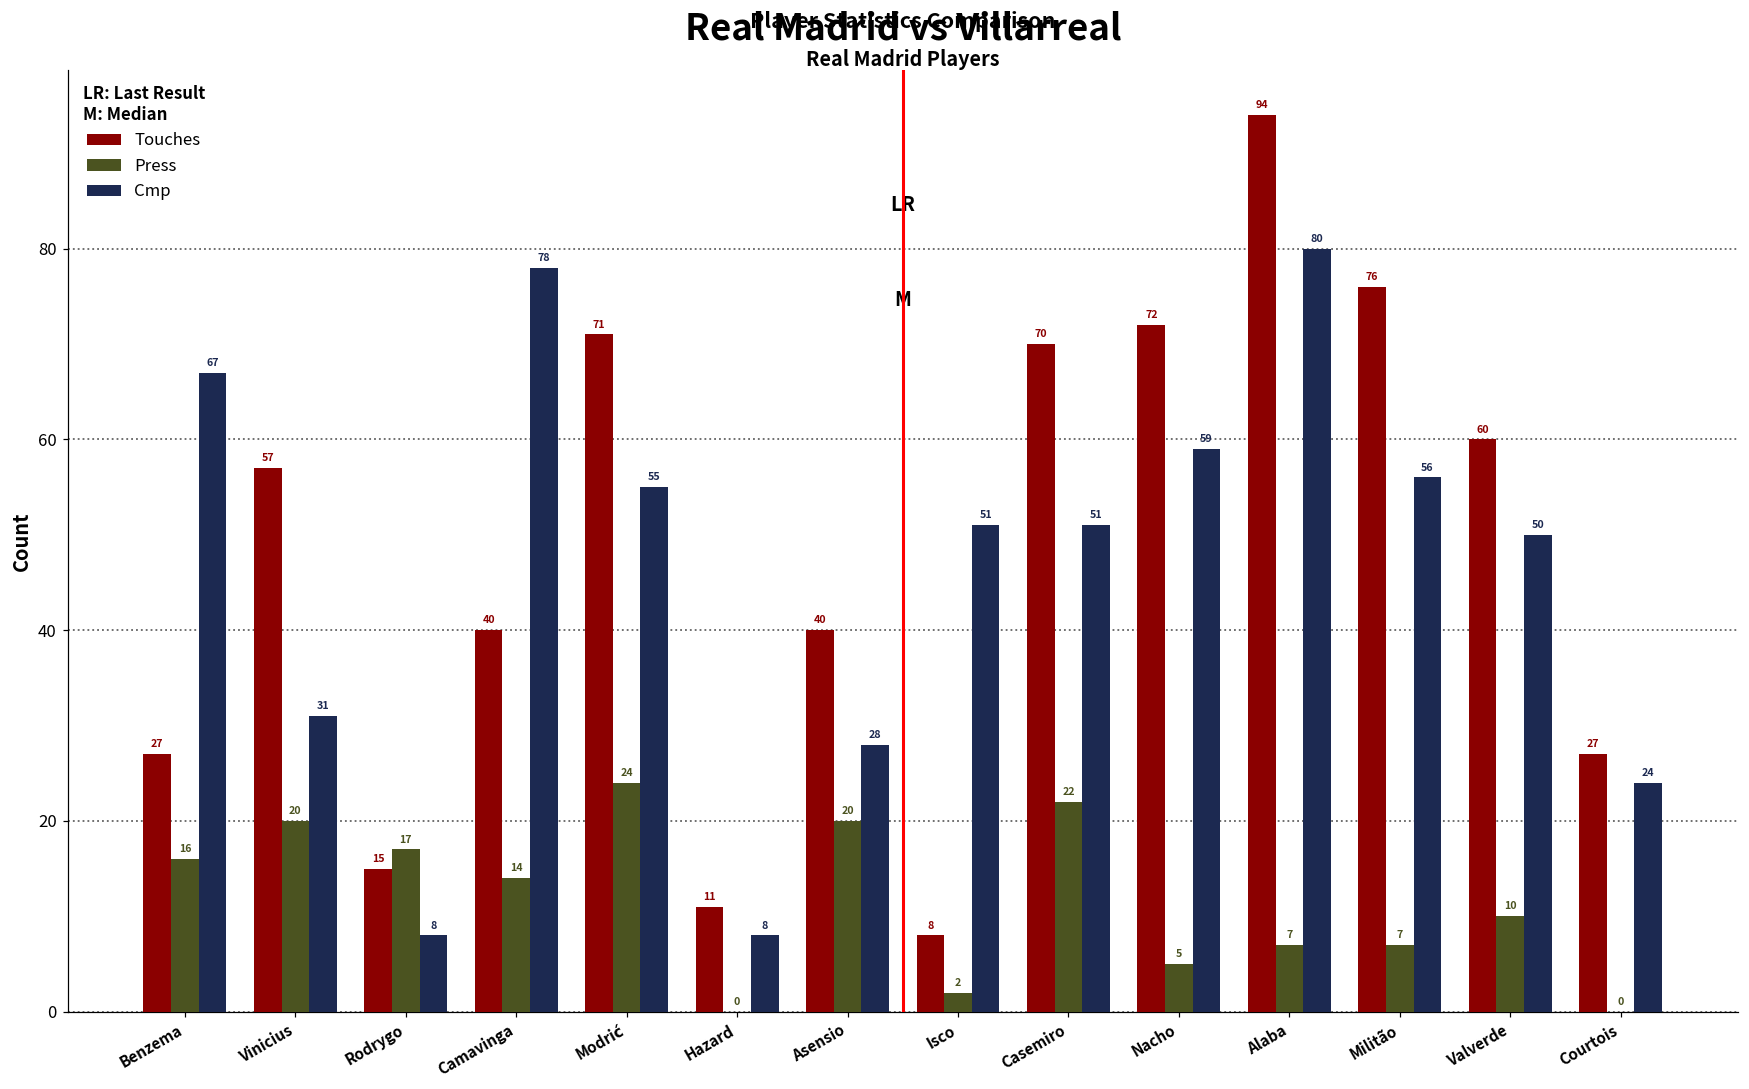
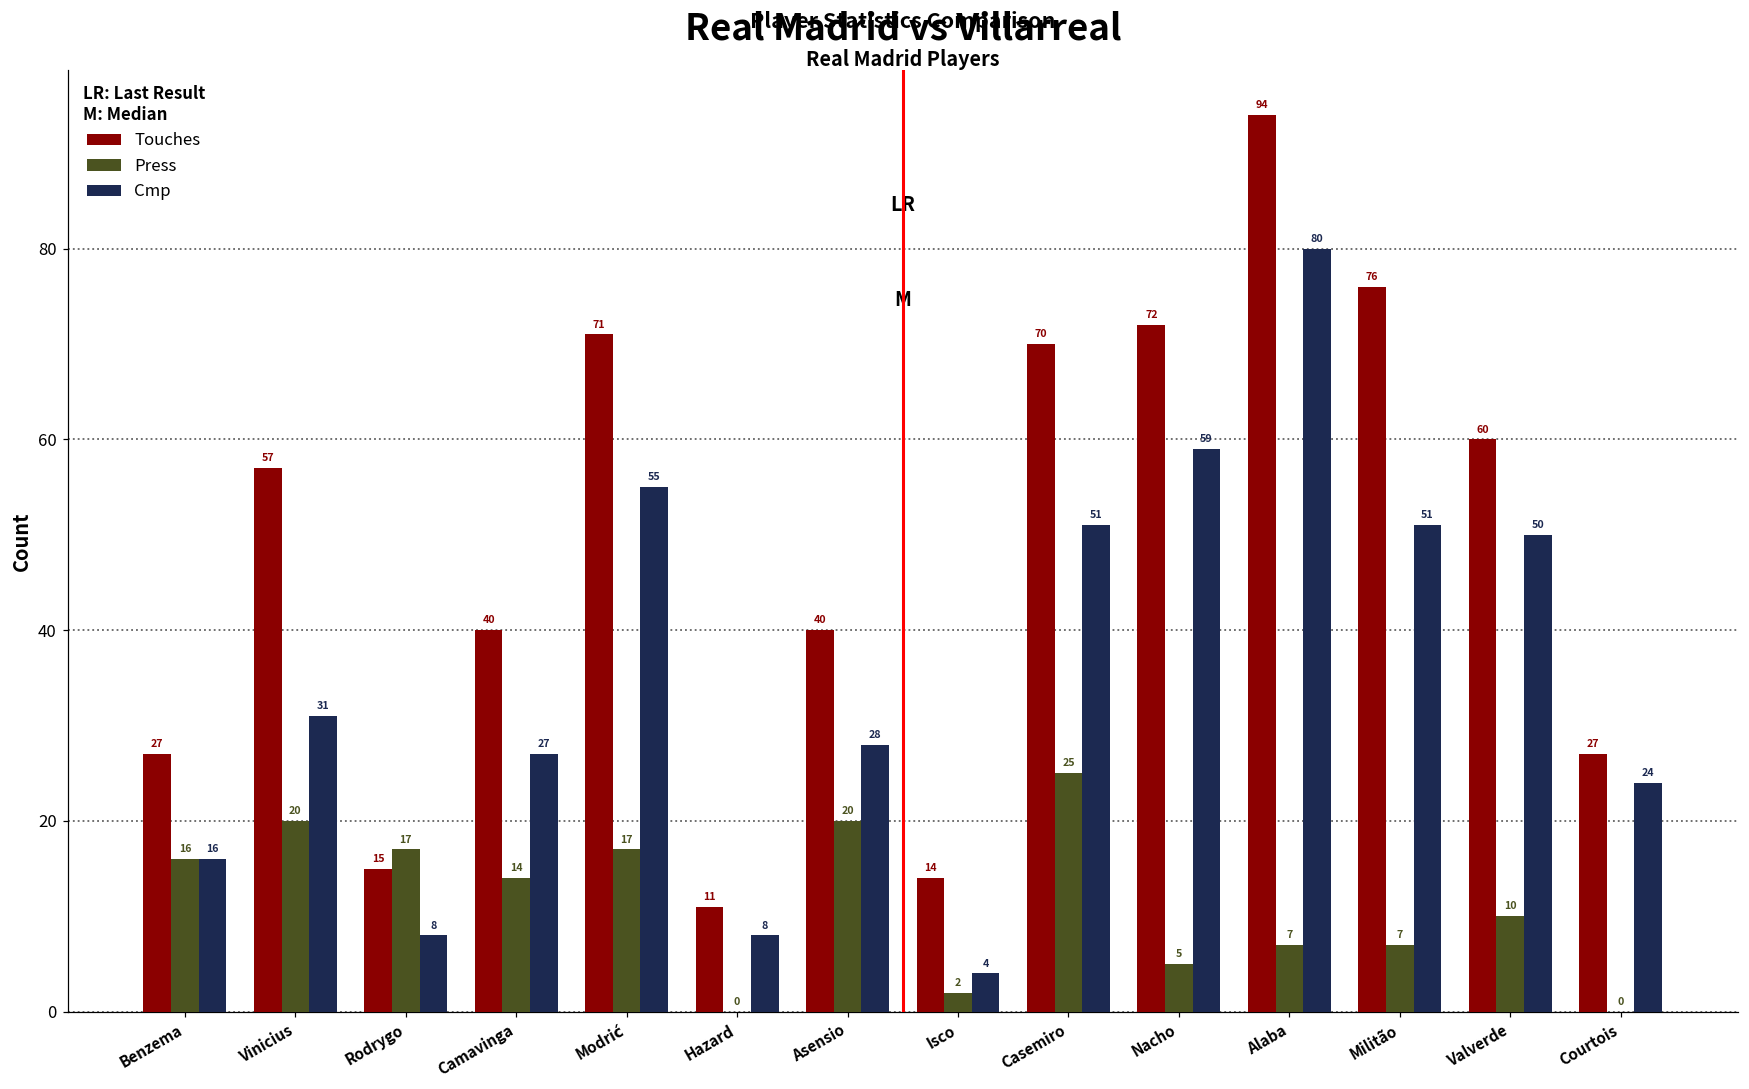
  {
    "Touches": {
      "Benzema": 27,
      "Vinicius": 57,
      "Rodrygo": 15,
      "Camavinga": 40,
      "Modrić": 71,
      "Hazard": 11,
      "Asensio": 40,
-     "Isco": 8,
+     "Isco": 14,
      "Casemiro": 70,
      "Nacho": 72,
      "Alaba": 94,
      "Militão": 76,
      "Valverde": 60,
      "Courtois": 27
    },
    "Press": {
      "Benzema": 16,
      "Vinicius": 20,
      "Rodrygo": 17,
      "Camavinga": 14,
-     "Modrić": 24,
+     "Modrić": 17,
      "Hazard": 0,
      "Asensio": 20,
      "Isco": 2,
-     "Casemiro": 22,
+     "Casemiro": 25,
      "Nacho": 5,
      "Alaba": 7,
      "Militão": 7,
      "Valverde": 10,
      "Courtois": 0
    },
    "Cmp": {
-     "Benzema": 67,
+     "Benzema": 16,
      "Vinicius": 31,
      "Rodrygo": 8,
-     "Camavinga": 78,
+     "Camavinga": 27,
      "Modrić": 55,
      "Hazard": 8,
      "Asensio": 28,
-     "Isco": 51,
+     "Isco": 4,
      "Casemiro": 51,
      "Nacho": 59,
      "Alaba": 80,
-     "Militão": 56,
+     "Militão": 51,
      "Valverde": 50,
      "Courtois": 24
    }
  }
